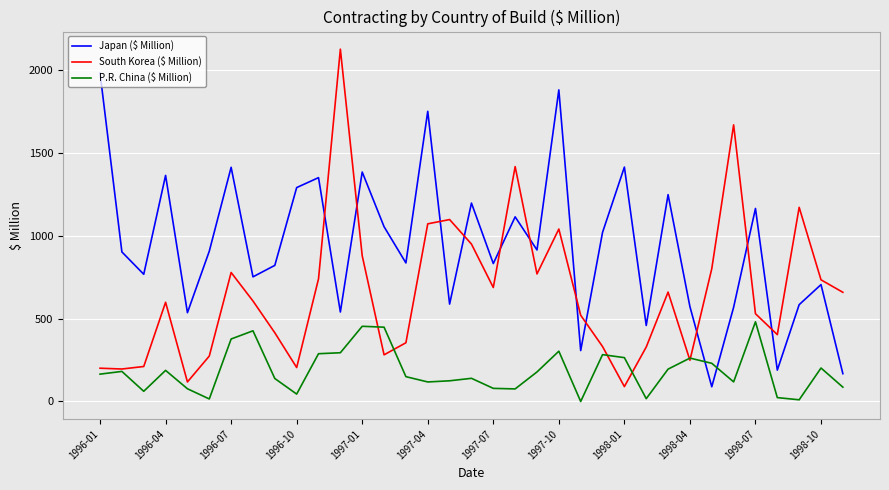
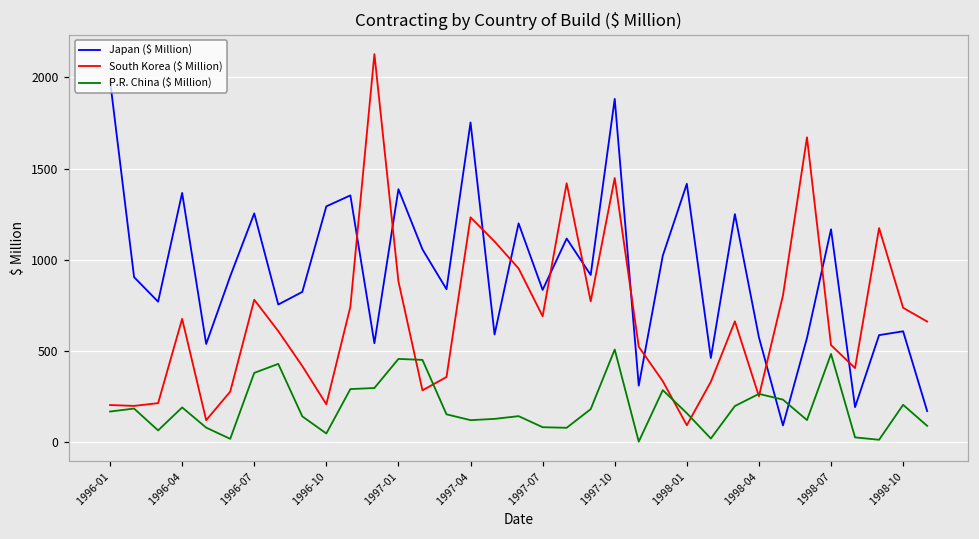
  {
    "Japan ($ Million)": {
      "1996-04": 1370,
-     "1996-07": 1410,
+     "1996-07": 1250,
      "1996-10": 1290,
      "1997-01": 1390,
      "1997-04": 1750,
      "1997-07": 830,
      "1997-10": 1880,
      "1998-01": 1420,
      "1998-04": 570,
      "1998-07": 1170,
-     "1998-10": 710
+     "1998-10": 610
    },
    "South Korea ($ Million)": {
      "1996-01": 200,
-     "1996-04": 600,
+     "1996-04": 670,
      "1996-07": 780,
      "1996-10": 210,
      "1997-01": 880,
-     "1997-04": 1070,
+     "1997-04": 1230,
      "1997-07": 690,
-     "1997-10": 1040,
+     "1997-10": 1450,
      "1998-01": 90,
      "1998-07": 530,
      "1998-10": 740
    },
    "P.R. China ($ Million)": {
      "1996-01": 170,
      "1996-04": 190,
      "1996-07": 380,
      "1996-10": 40,
      "1997-01": 450,
      "1997-04": 120,
      "1997-07": 80,
-     "1997-10": 300,
-     "1998-01": 260,
+     "1997-10": 510,
+     "1998-01": 160,
      "1998-07": 480,
      "1998-10": 200
    }
  }
